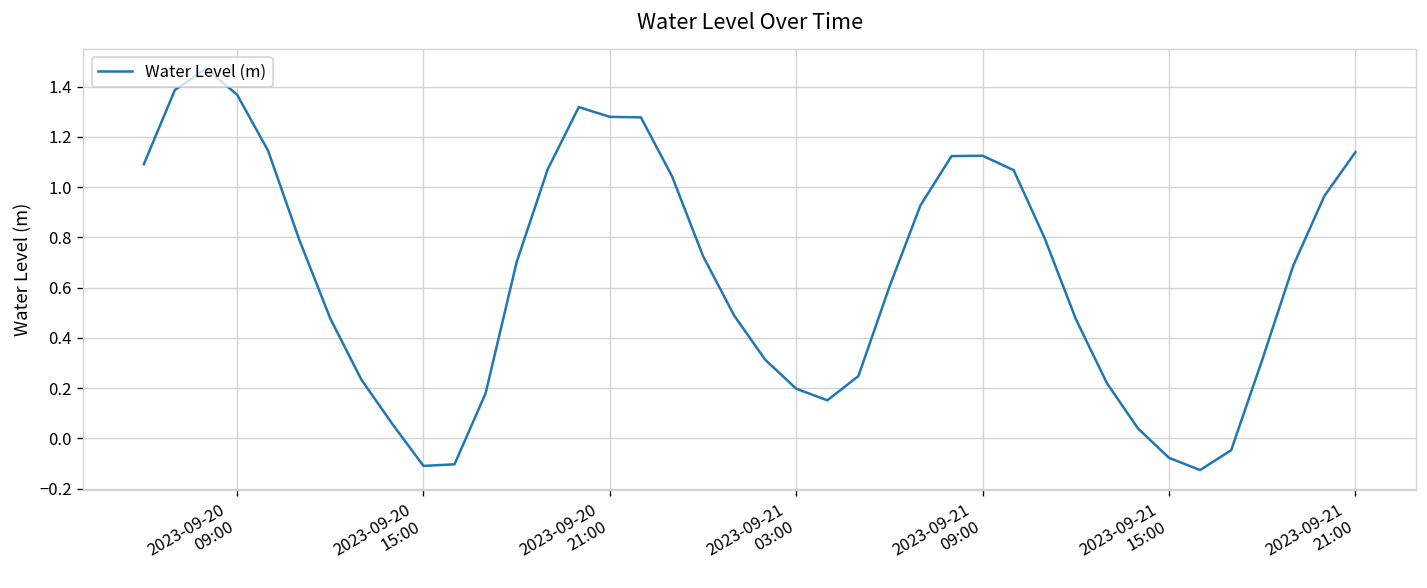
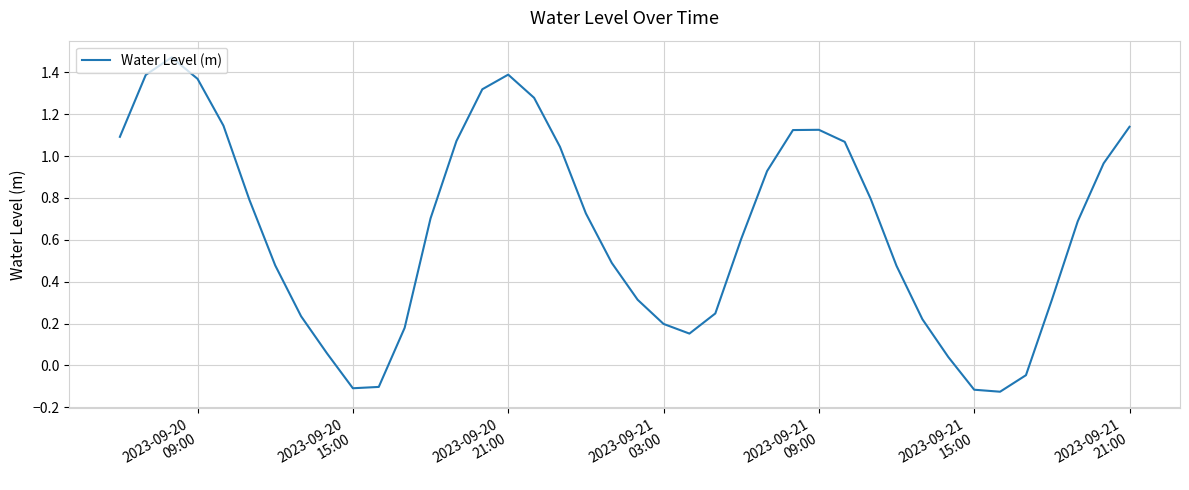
  {
    "2023-09-20 09:00": 1.37,
    "2023-09-20 15:00": -0.11,
-   "2023-09-20 21:00": 1.28,
+   "2023-09-20 21:00": 1.39,
    "2023-09-21 03:00": 0.20,
    "2023-09-21 09:00": 1.13,
-   "2023-09-21 15:00": -0.08,
+   "2023-09-21 15:00": -0.12,
    "2023-09-21 21:00": 1.14
  }
